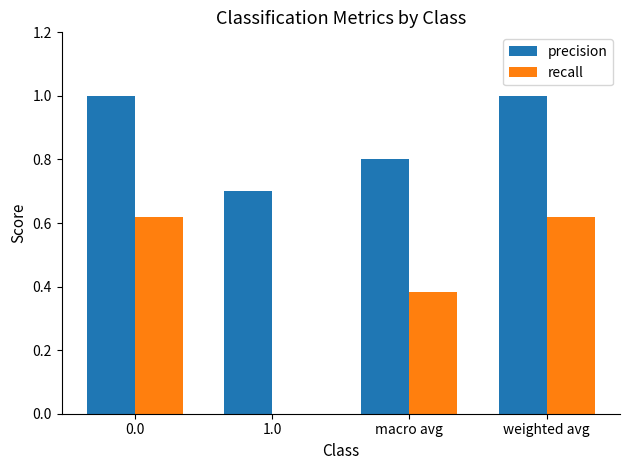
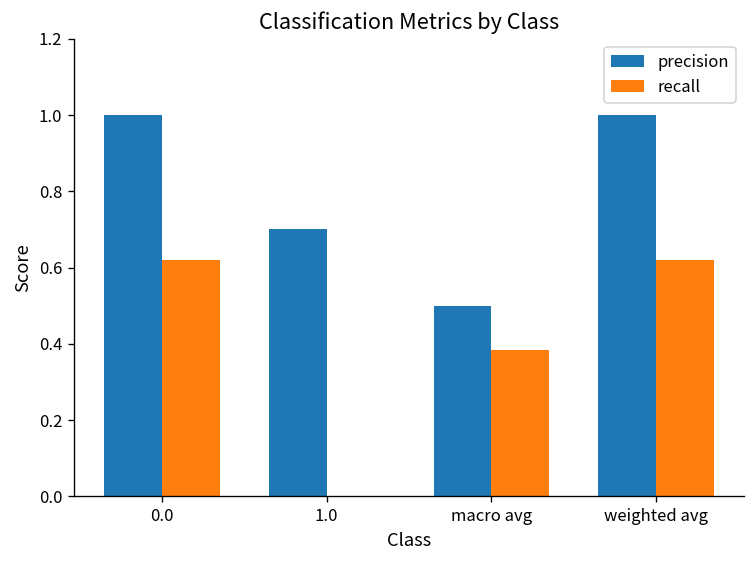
  {
    "precision": {
      "0.0": 1.0,
      "1.0": 0.7,
-     "macro avg": 0.8,
+     "macro avg": 0.5,
      "weighted avg": 1.0
    },
    "recall": {
      "0.0": 0.62,
      "1.0": 0.0,
      "macro avg": 0.38,
      "weighted avg": 0.62
    }
  }
